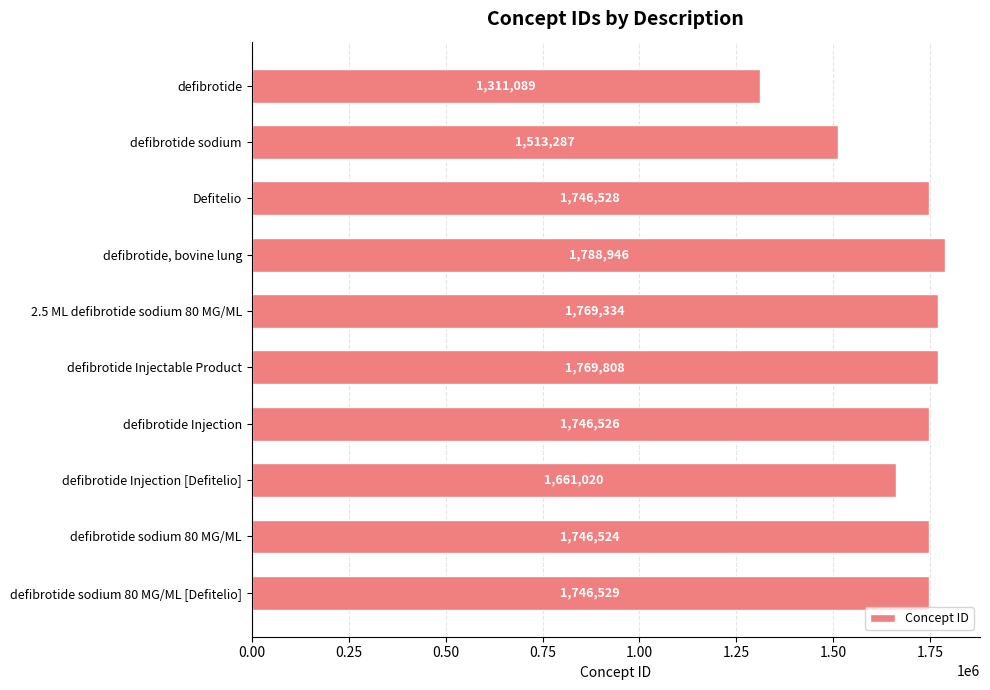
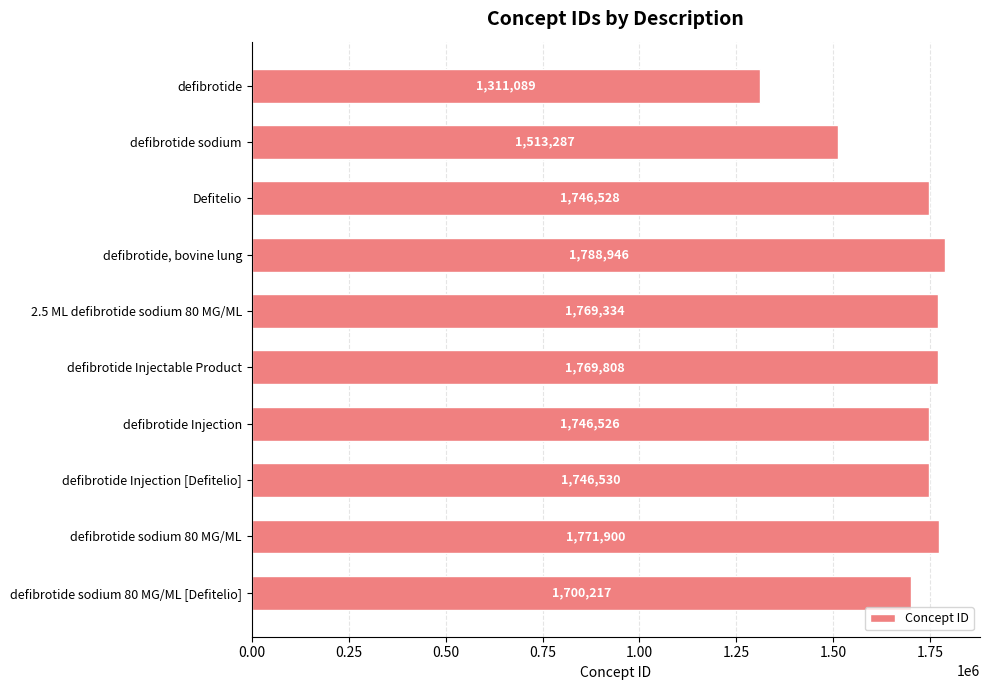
  {
    "defibrotide": "1,311,089",
    "defibrotide sodium": "1,513,287",
    "Defitelio": "1,746,528",
    "defibrotide, bovine lung": "1,788,946",
    "2.5 ML defibrotide sodium 80 MG/ML": "1,769,334",
    "defibrotide Injectable Product": "1,769,808",
    "defibrotide Injection": "1,746,526",
-   "defibrotide Injection [Defitelio]": "1,661,020",
-   "defibrotide sodium 80 MG/ML": "1,746,524",
-   "defibrotide sodium 80 MG/ML [Defitelio]": "1,746,529"
+   "defibrotide Injection [Defitelio]": "1,746,530",
+   "defibrotide sodium 80 MG/ML": "1,771,900",
+   "defibrotide sodium 80 MG/ML [Defitelio]": "1,700,217"
  }
